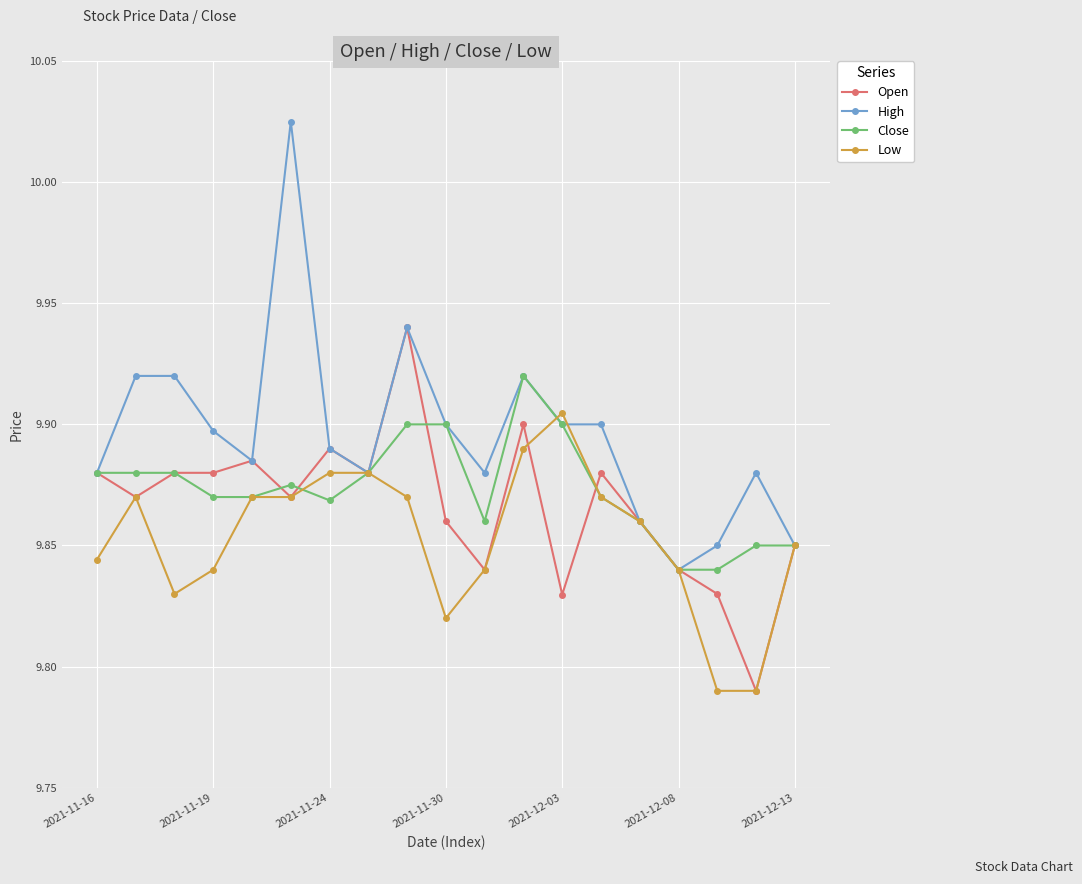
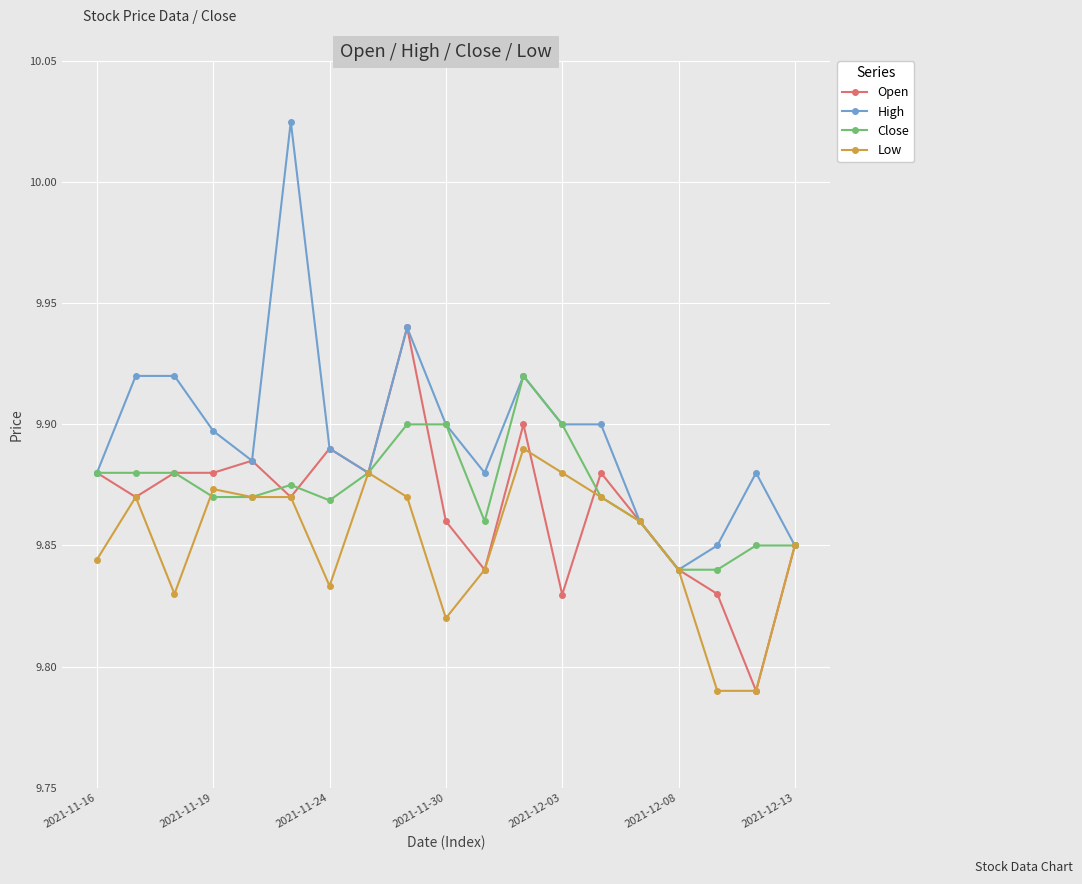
  {
    "Open": {
      "2021-11-19": 9.880,
      "2021-11-30": 9.860,
      "2021-12-03": 9.830
    },
    "High": {
      "2021-11-19": 9.897
    },
    "Close": {
      "2021-11-19": 9.870,
      "2021-11-24": 9.869
    },
    "Low": {
      "2021-11-16": 9.844,
-     "2021-11-19": 9.840,
-     "2021-11-24": 9.880,
+     "2021-11-19": 9.873,
+     "2021-11-24": 9.833,
      "2021-11-30": 9.820,
-     "2021-12-03": 9.905
+     "2021-12-03": 9.880
    }
  }
